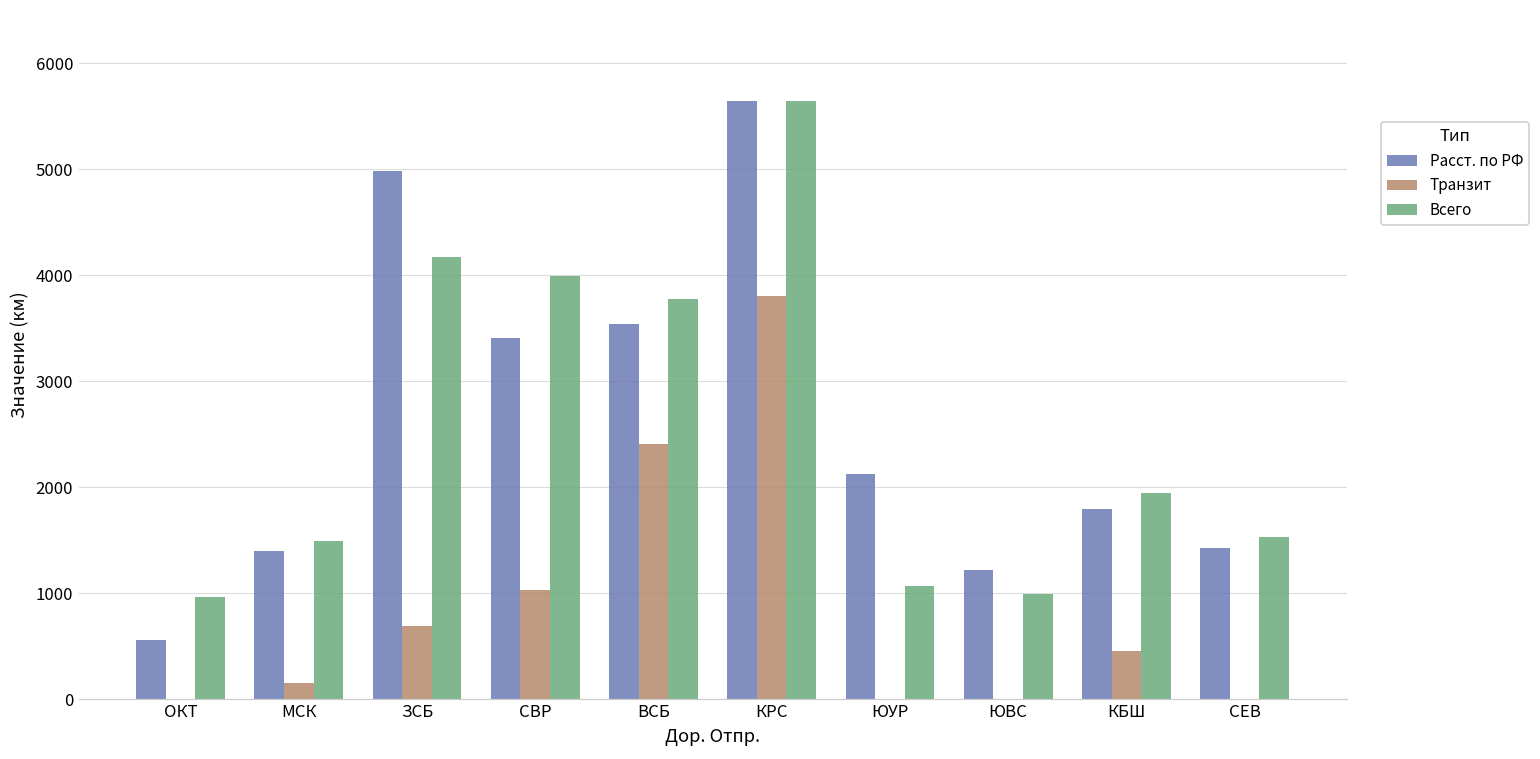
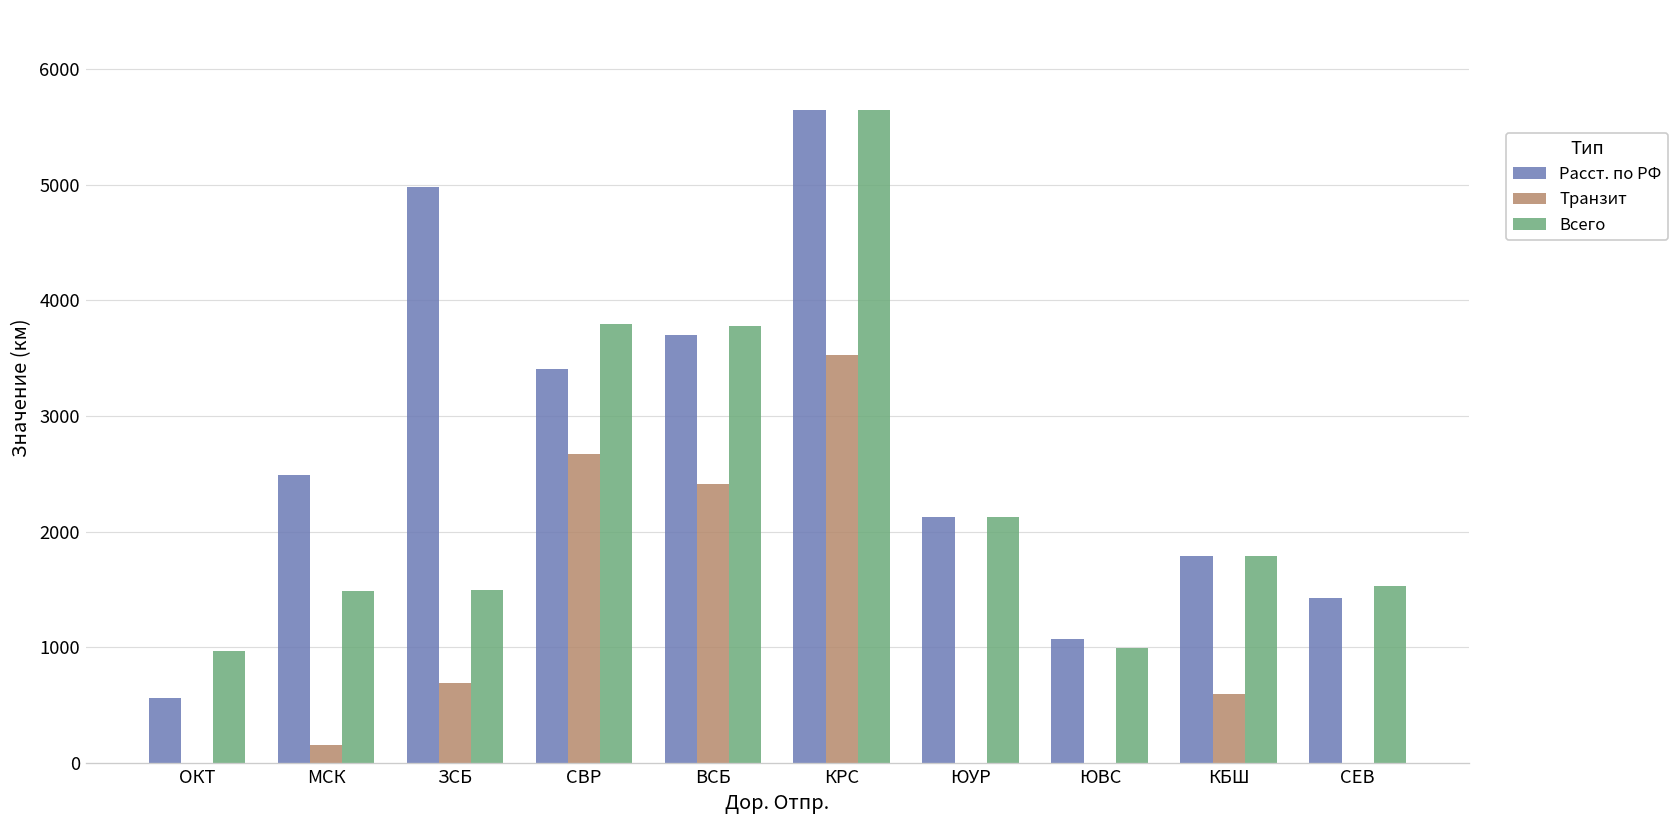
  {
    "Расст. по РФ": {
      "ОКТ": 600,
-     "МСК": 1400,
+     "МСК": 2500,
      "ЗСБ": 5000,
      "СВР": 3400,
-     "ВСБ": 3500,
+     "ВСБ": 3700,
      "КРС": 5600,
      "ЮУР": 2100,
-     "ЮВС": 1200,
+     "ЮВС": 1100,
      "КБШ": 1800,
      "СЕВ": 1400
    },
    "Транзит": {
      "ОКТ": 0,
      "МСК": 100,
      "ЗСБ": 700,
-     "СВР": 1000,
+     "СВР": 2700,
      "ВСБ": 2400,
-     "КРС": 3800,
+     "КРС": 3500,
      "ЮУР": 0,
      "ЮВС": 0,
-     "КБШ": 500,
+     "КБШ": 600,
      "СЕВ": 0
    },
    "Всего": {
      "ОКТ": 1000,
      "МСК": 1500,
-     "ЗСБ": 4200,
-     "СВР": 4000,
+     "ЗСБ": 1500,
+     "СВР": 3800,
      "ВСБ": 3800,
      "КРС": 5600,
-     "ЮУР": 1100,
+     "ЮУР": 2100,
      "ЮВС": 1000,
-     "КБШ": 1900,
+     "КБШ": 1800,
      "СЕВ": 1500
    }
  }
